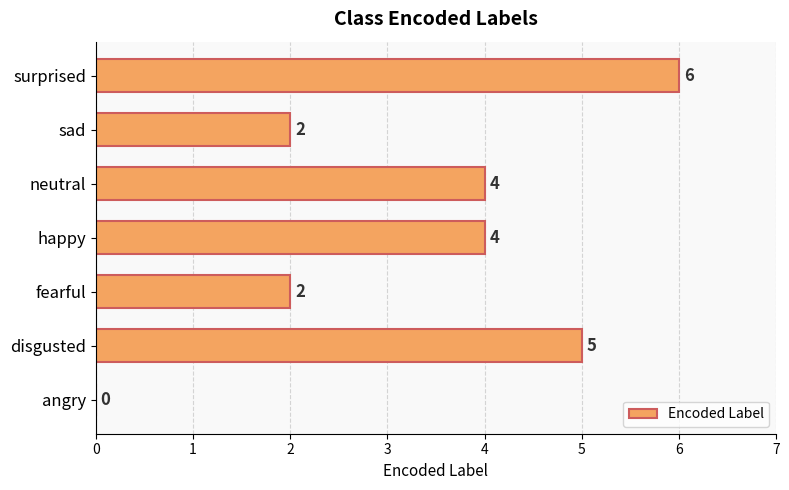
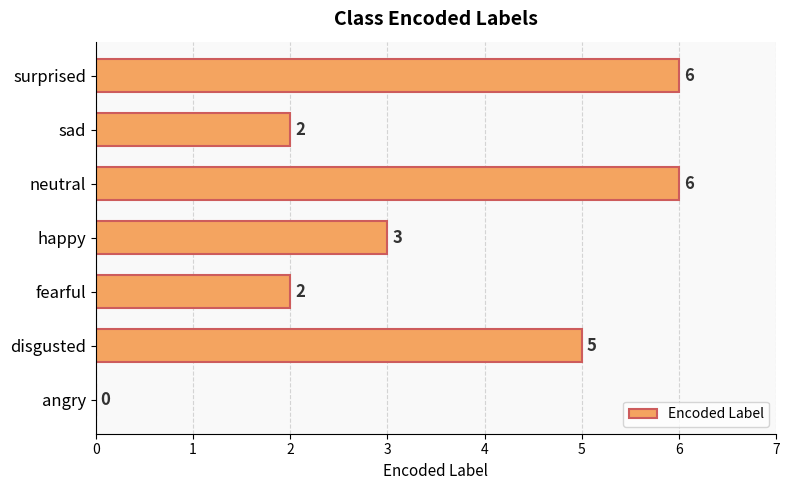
  {
    "surprised": 6,
    "sad": 2,
-   "neutral": 4,
-   "happy": 4,
+   "neutral": 6,
+   "happy": 3,
    "fearful": 2,
    "disgusted": 5,
    "angry": 0
  }
